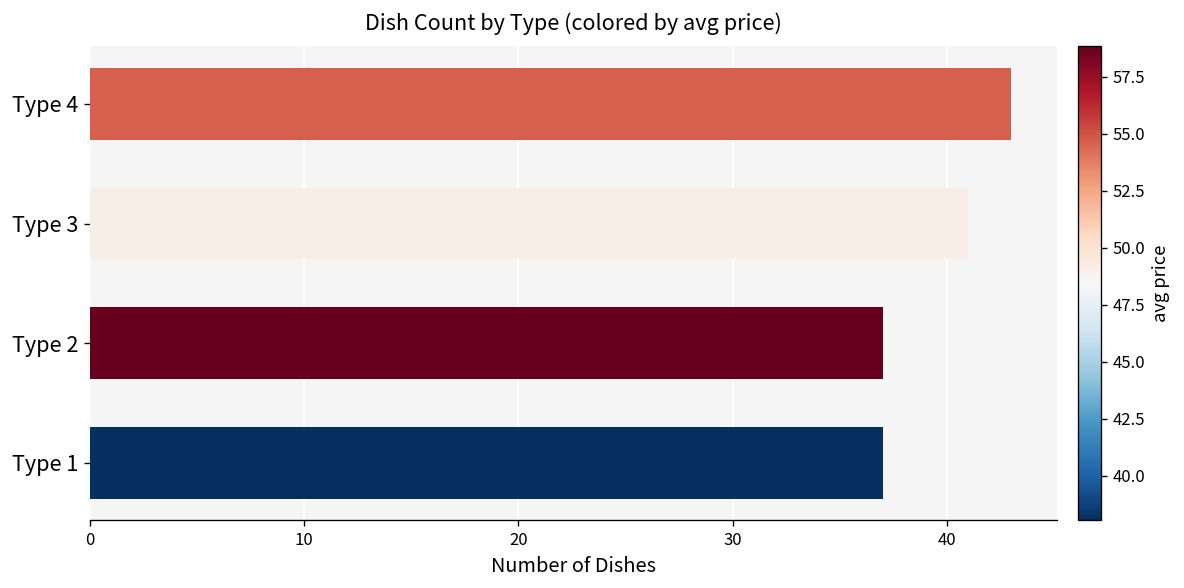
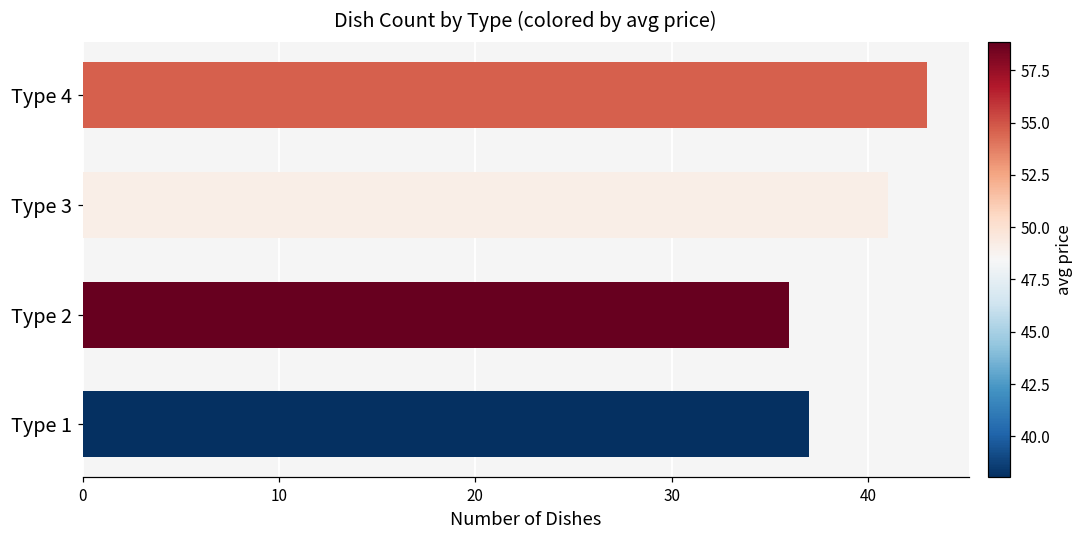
  {
    "Type 4": 43,
    "Type 3": 41,
-   "Type 2": 37,
+   "Type 2": 36,
    "Type 1": 37
  }
